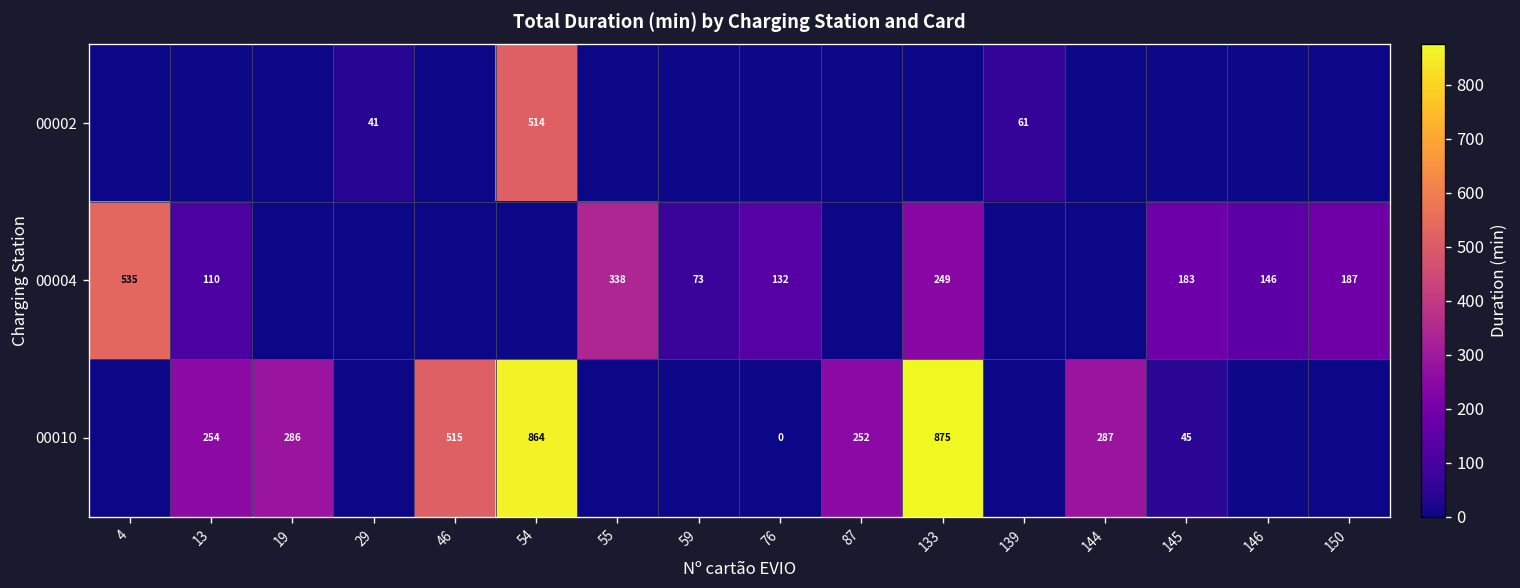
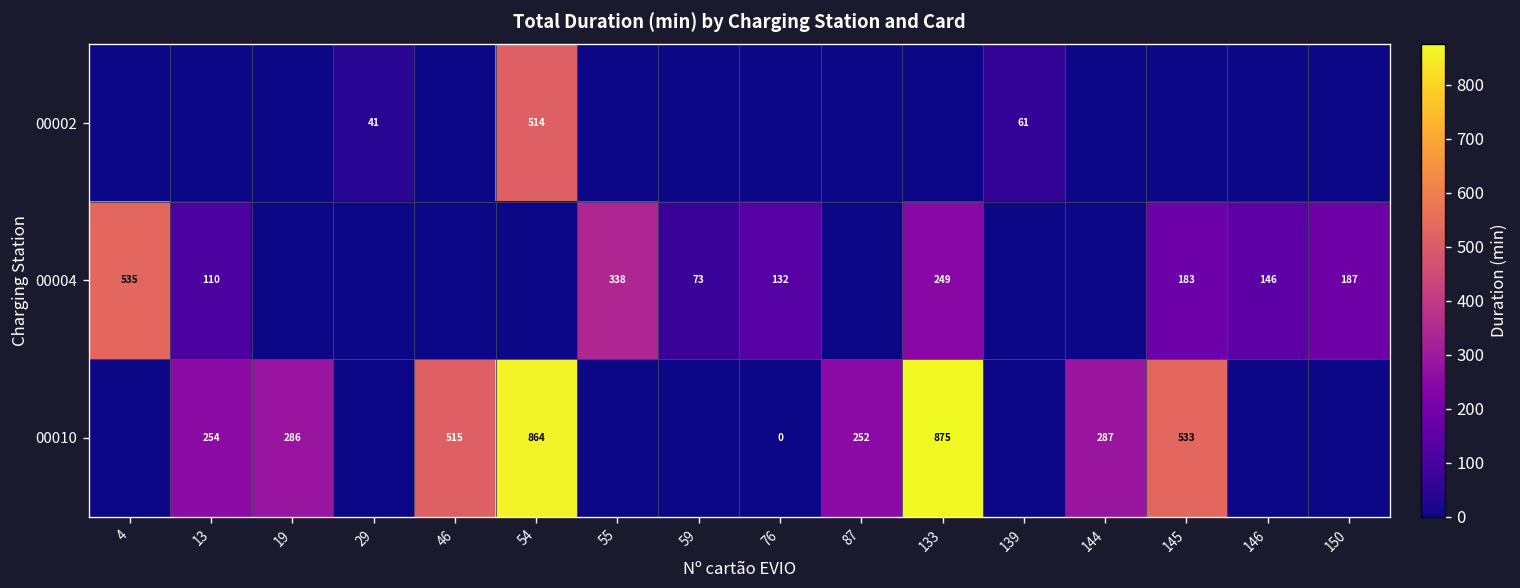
  {
    "00002": {
      "29": 41,
      "54": 514,
      "139": 61
    },
    "00004": {
      "4": 535,
      "13": 110,
      "55": 338,
      "59": 73,
      "76": 132,
      "133": 249,
      "145": 183,
      "146": 146,
      "150": 187
    },
    "00010": {
      "13": 254,
      "19": 286,
      "46": 515,
      "54": 864,
      "76": 0,
      "87": 252,
      "133": 875,
      "144": 287,
-     "145": 45
+     "145": 533
    }
  }
